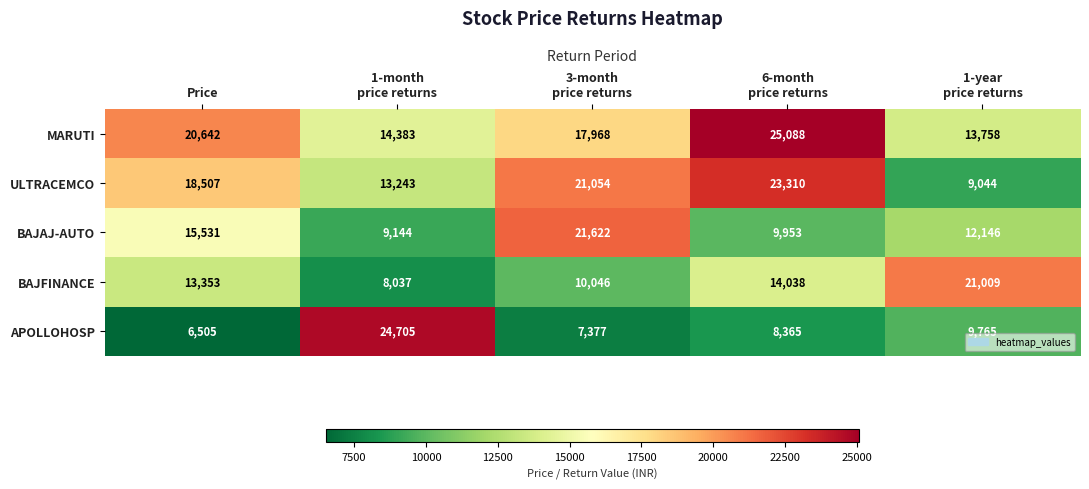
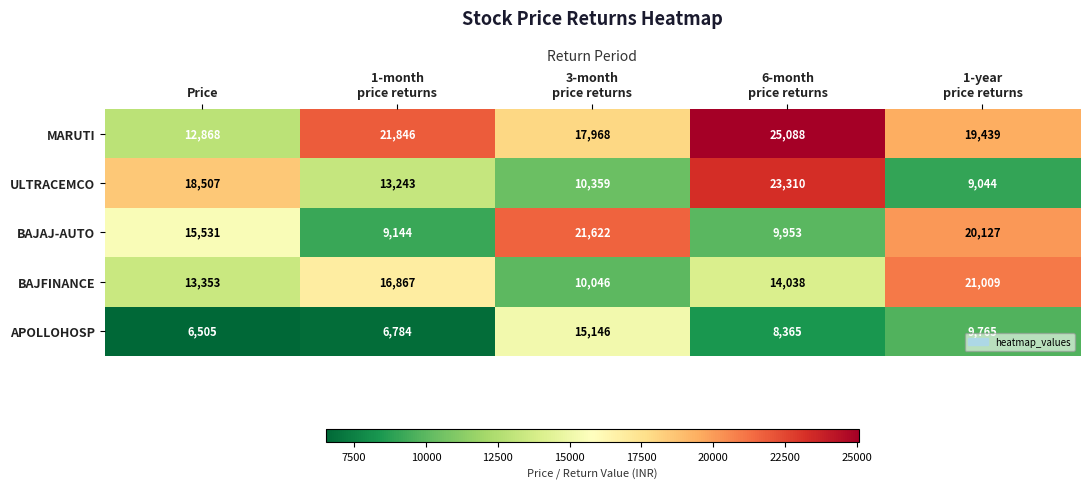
  {
    "MARUTI": {
-     "Price": "20,642",
-     "1-month price returns": "14,383",
+     "Price": "12,868",
+     "1-month price returns": "21,846",
      "3-month price returns": "17,968",
      "6-month price returns": "25,088",
-     "1-year price returns": "13,758"
+     "1-year price returns": "19,439"
    },
    "ULTRACEMCO": {
      "Price": "18,507",
      "1-month price returns": "13,243",
-     "3-month price returns": "21,054",
+     "3-month price returns": "10,359",
      "6-month price returns": "23,310",
      "1-year price returns": "9,044"
    },
    "BAJAJ-AUTO": {
      "Price": "15,531",
      "1-month price returns": "9,144",
      "3-month price returns": "21,622",
      "6-month price returns": "9,953",
-     "1-year price returns": "12,146"
+     "1-year price returns": "20,127"
    },
    "BAJFINANCE": {
      "Price": "13,353",
-     "1-month price returns": "8,037",
+     "1-month price returns": "16,867",
      "3-month price returns": "10,046",
      "6-month price returns": "14,038",
      "1-year price returns": "21,009"
    },
    "APOLLOHOSP": {
      "Price": "6,505",
-     "1-month price returns": "24,705",
-     "3-month price returns": "7,377",
+     "1-month price returns": "6,784",
+     "3-month price returns": "15,146",
      "6-month price returns": "8,365"
    }
  }
